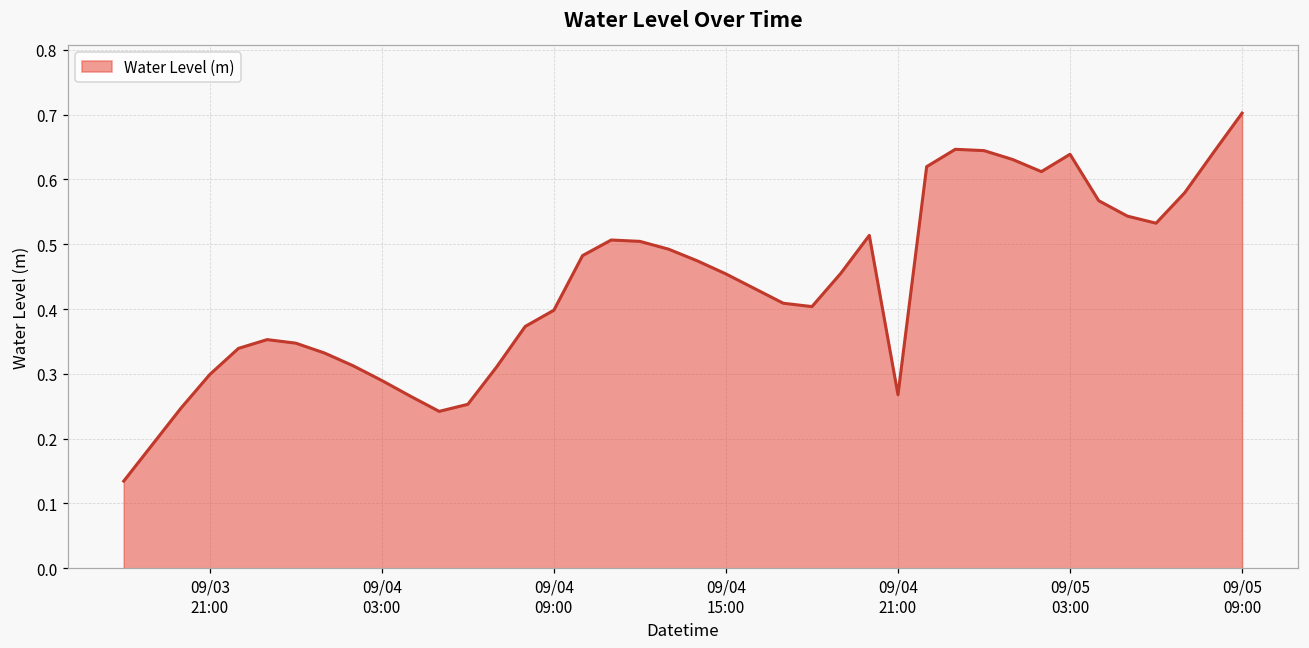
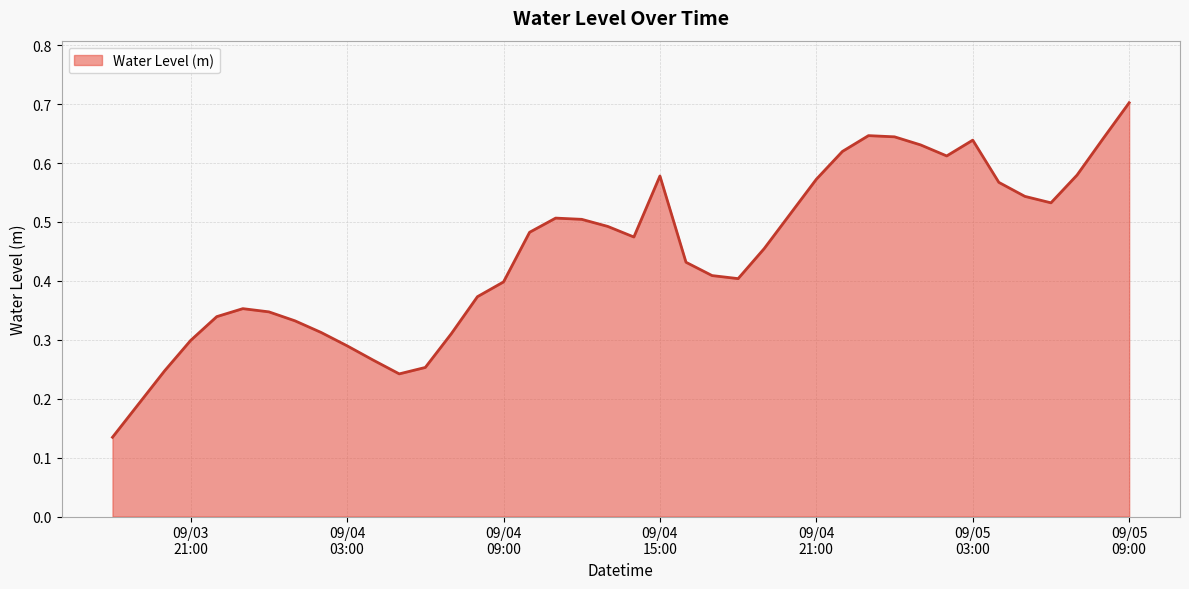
  {
    "09/03 21:00": 0.30,
    "09/04 03:00": 0.29,
    "09/04 09:00": 0.40,
-   "09/04 15:00": 0.45,
-   "09/04 21:00": 0.27,
+   "09/04 15:00": 0.58,
+   "09/04 21:00": 0.57,
    "09/05 03:00": 0.64,
    "09/05 09:00": 0.70
  }
